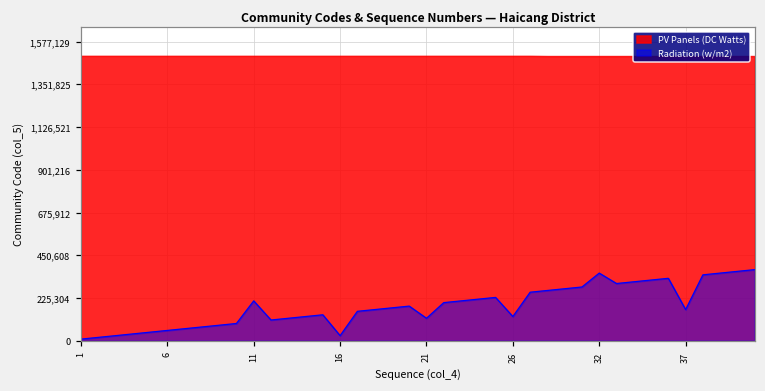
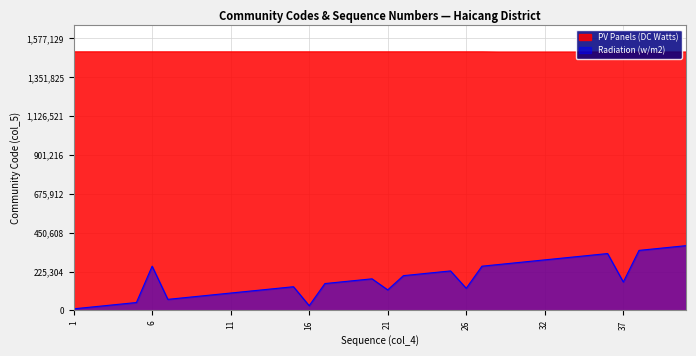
  {
    "Radiation (w/m2)": {
      "1": "10,000",
-     "6": "50,000",
-     "11": "210,000",
+     "6": "260,000",
+     "11": "100,000",
      "16": "30,000",
      "21": "120,000",
      "26": "130,000",
-     "32": "360,000",
+     "32": "290,000",
      "37": "160,000"
    },
    "PV Panels (DC Watts)": {
      "1": "1,500,000",
      "6": "1,500,000",
      "11": "1,500,000",
      "16": "1,500,000",
      "21": "1,500,000",
      "26": "1,500,000",
      "32": "1,500,000"
    }
  }
